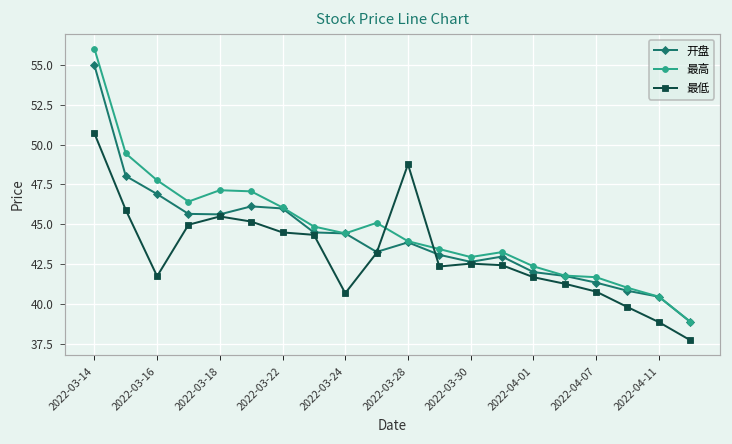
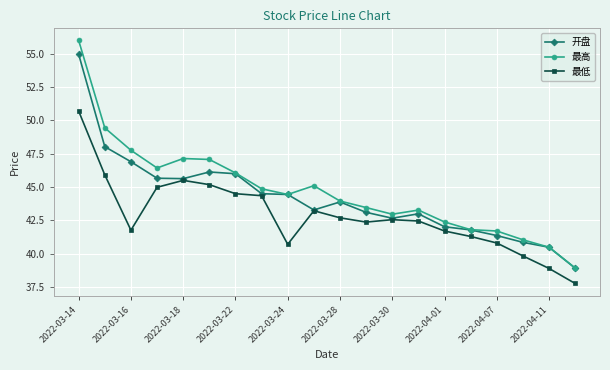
  {
    "最低": {
      "2022-03-14": 50.7,
      "2022-03-16": 41.8,
      "2022-03-22": 44.5,
      "2022-03-24": 40.7,
-     "2022-03-28": 48.8,
+     "2022-03-28": 42.7,
      "2022-04-01": 41.7,
      "2022-04-07": 40.8,
      "2022-04-11": 38.9
    }
  }
